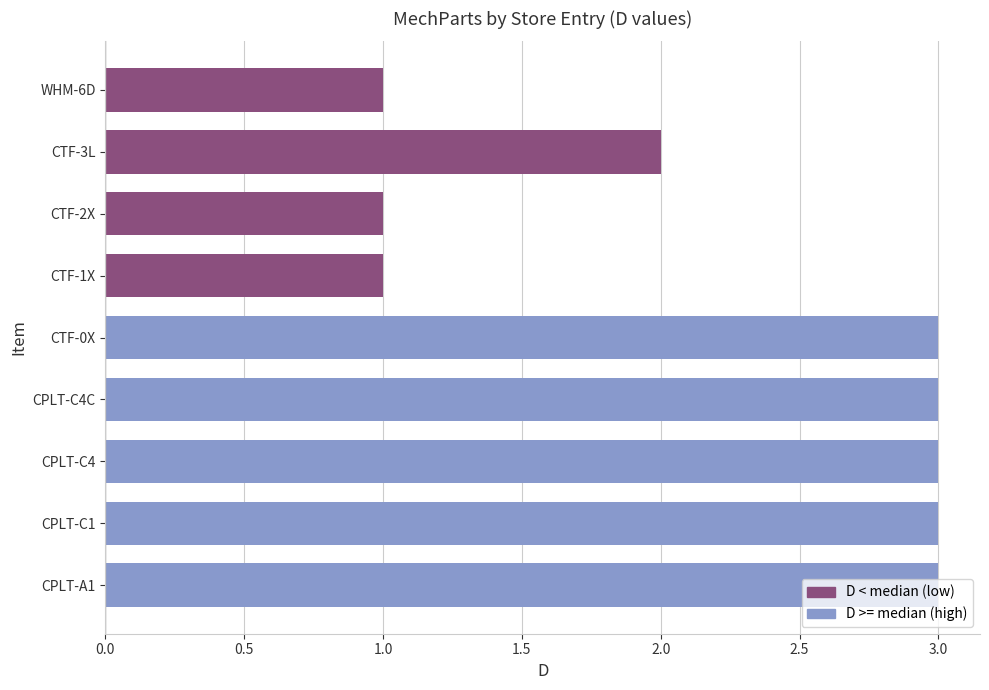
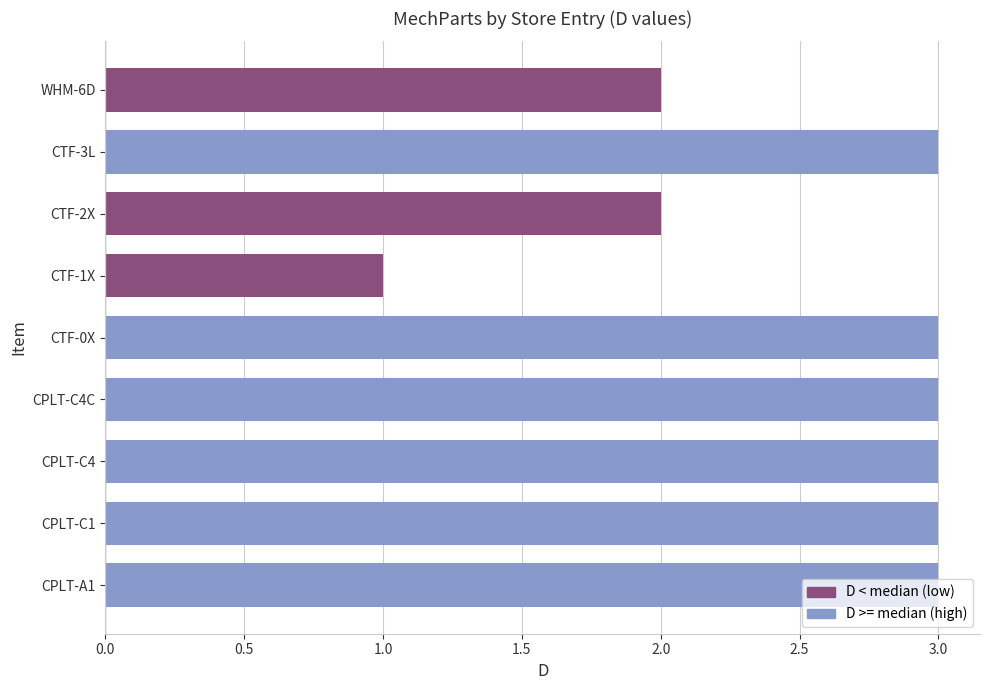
  {
-   "WHM-6D": 1,
-   "CTF-3L": 2,
-   "CTF-2X": 1,
+   "WHM-6D": 2,
+   "CTF-3L": 3,
+   "CTF-2X": 2,
    "CTF-1X": 1,
    "CTF-0X": 3,
    "CPLT-C4C": 3,
    "CPLT-C4": 3,
    "CPLT-C1": 3
  }
